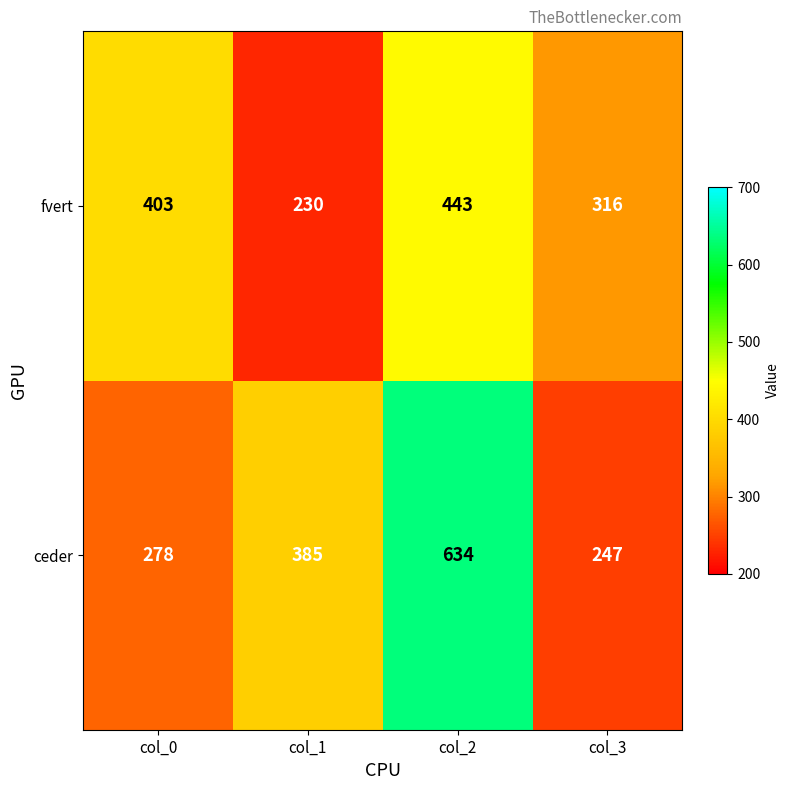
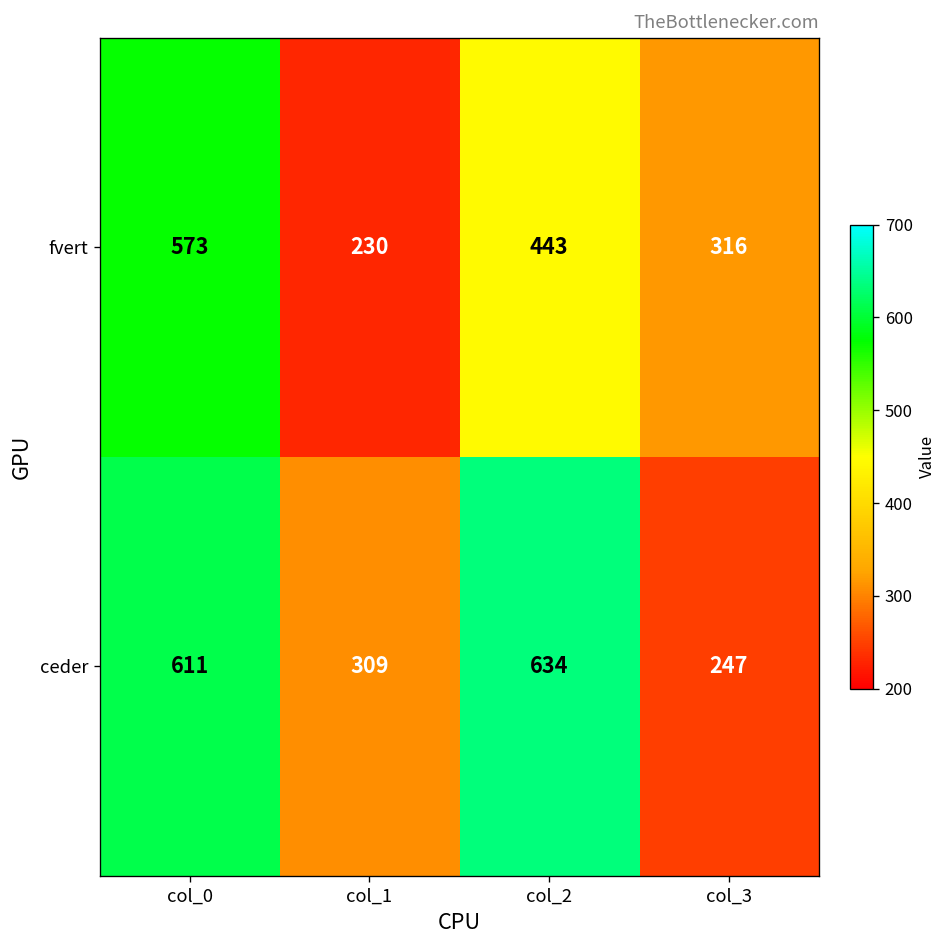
  {
    "fvert": {
-     "col_0": 403,
+     "col_0": 573,
      "col_1": 230,
      "col_2": 443,
      "col_3": 316
    },
    "ceder": {
-     "col_0": 278,
-     "col_1": 385,
+     "col_0": 611,
+     "col_1": 309,
      "col_2": 634,
      "col_3": 247
    }
  }
